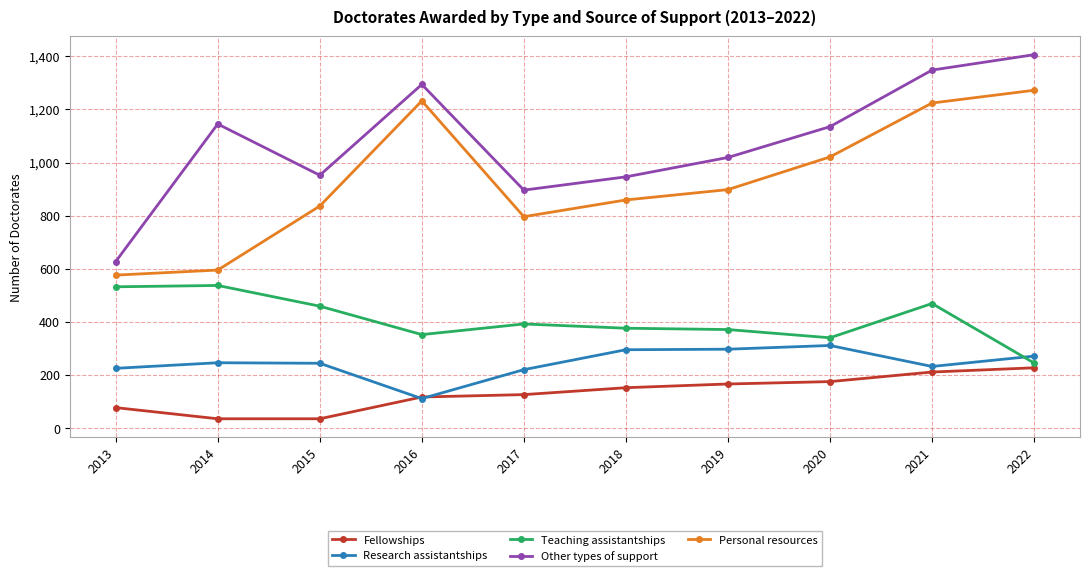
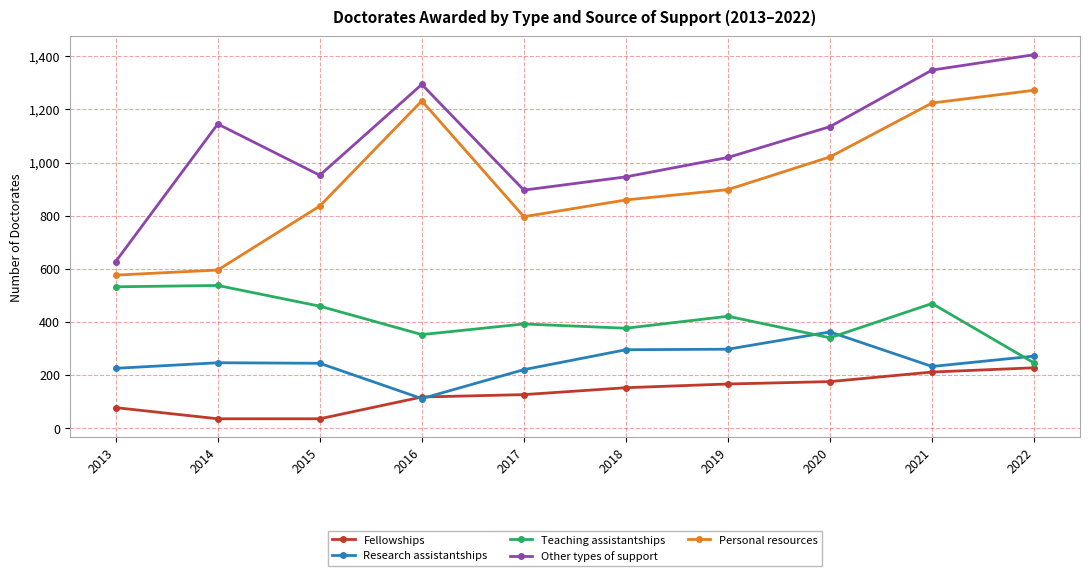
  {
    "Fellowships": {
      "2013": "80",
      "2014": "40",
      "2015": "40",
      "2017": "130",
      "2018": "150",
      "2019": "170",
      "2020": "180",
      "2021": "210",
      "2022": "230"
    },
    "Research assistantships": {
      "2013": "230",
      "2014": "250",
      "2015": "240",
      "2017": "220",
      "2018": "300",
      "2019": "300",
-     "2020": "310",
+     "2020": "360",
      "2021": "230",
      "2022": "270"
    },
    "Teaching assistantships": {
      "2013": "530",
      "2014": "540",
      "2015": "460",
      "2016": "350",
      "2017": "390",
      "2018": "380",
-     "2019": "370",
+     "2019": "420",
      "2020": "340",
      "2021": "470",
      "2022": "250"
    },
    "Other types of support": {
      "2013": "630",
      "2014": "1,150",
      "2015": "950",
      "2016": "1,290",
      "2017": "900",
      "2018": "950",
      "2019": "1,020",
      "2020": "1,140",
      "2021": "1,350",
      "2022": "1,410"
    },
    "Personal resources": {
      "2013": "580",
      "2014": "600",
      "2015": "840",
      "2016": "1,230",
      "2017": "800",
      "2018": "860",
      "2019": "900",
      "2020": "1,020",
      "2021": "1,220",
      "2022": "1,270"
    }
  }
